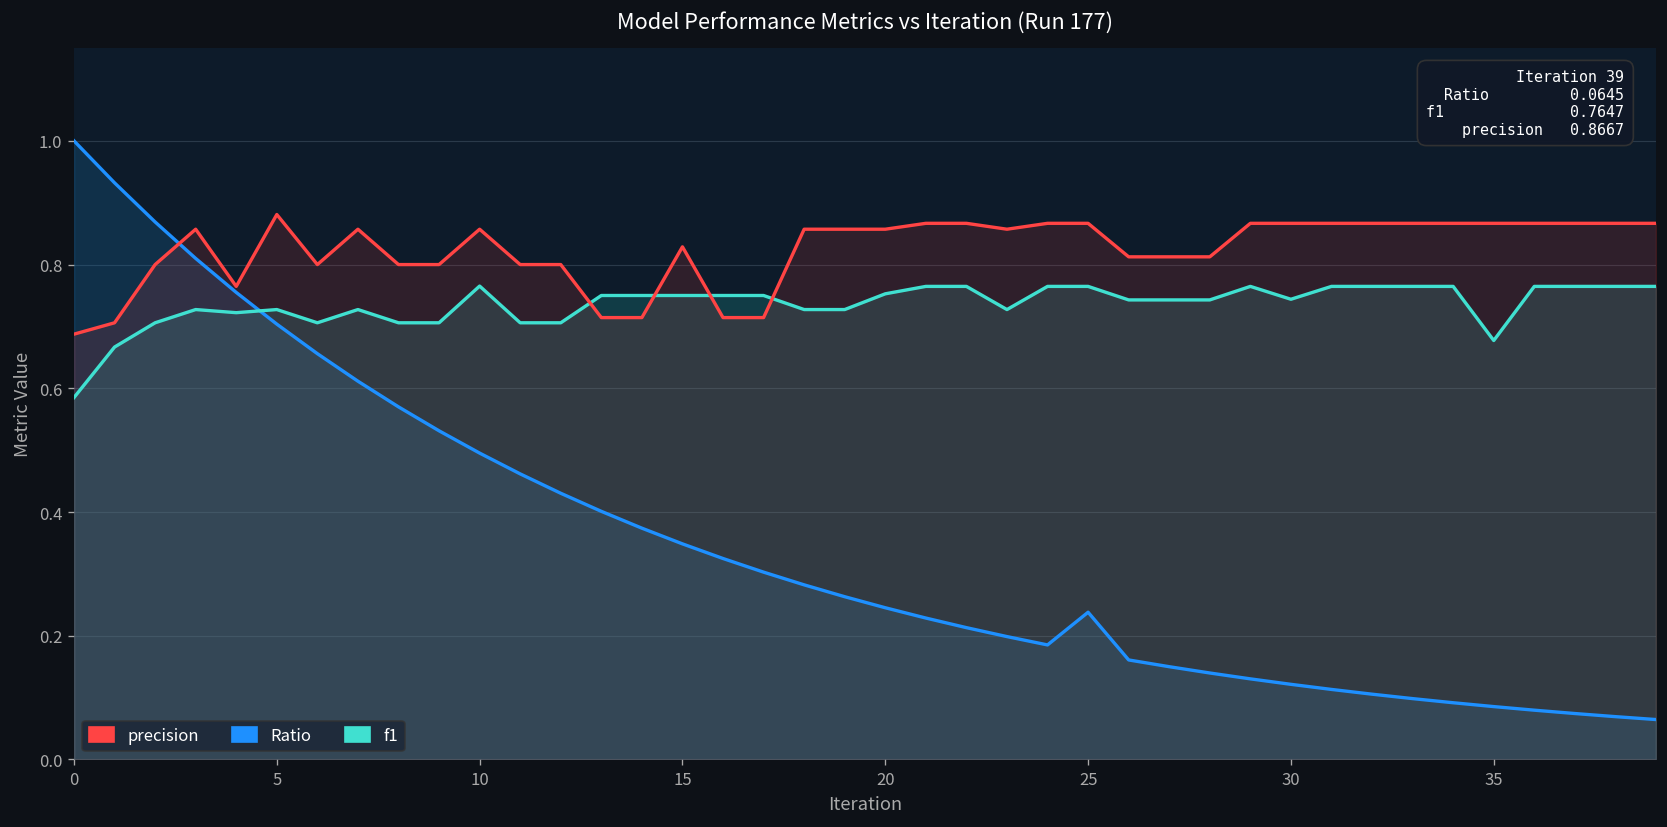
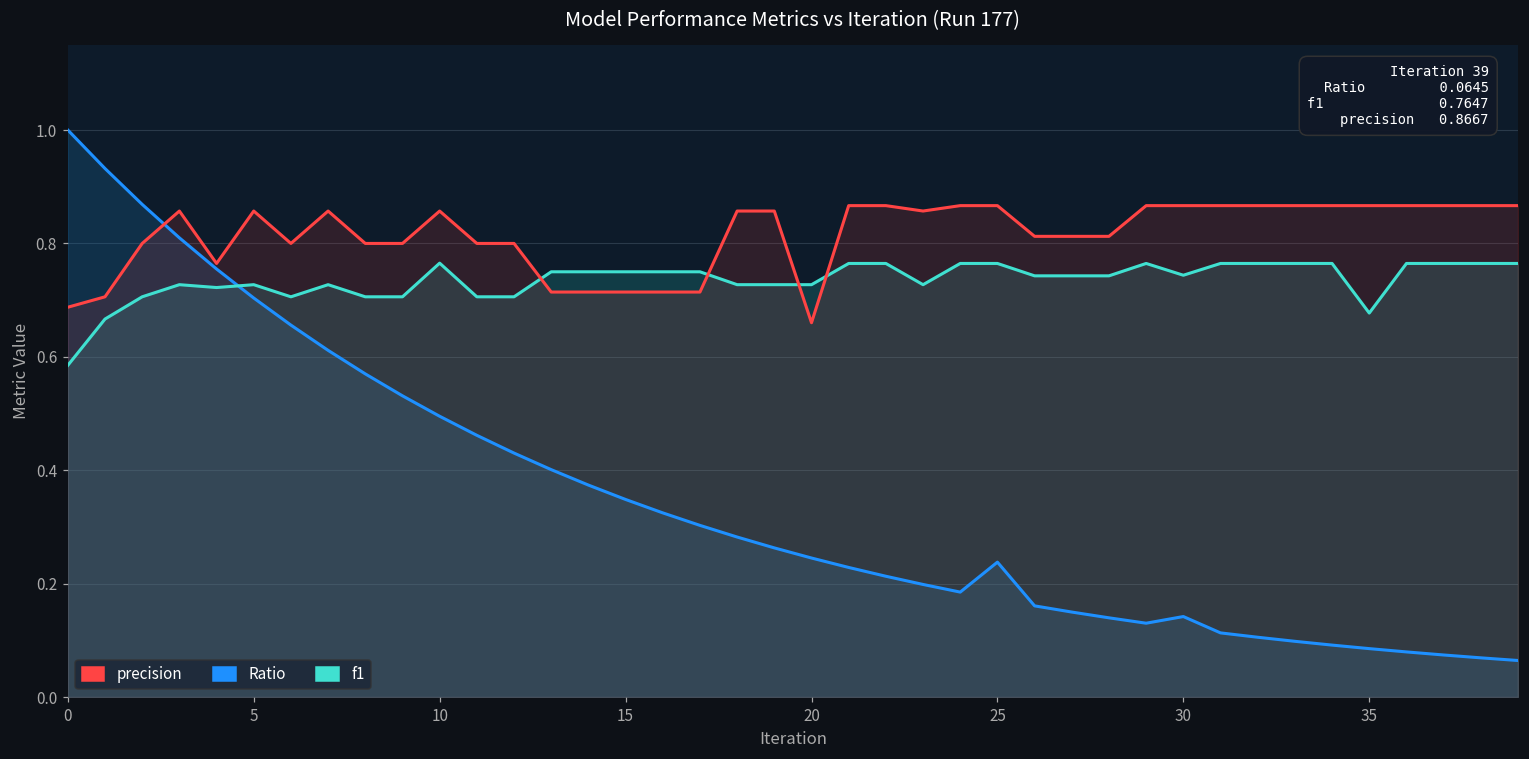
  {
    "Ratio": {
      "0": 1.00,
      "5": 0.70,
      "10": 0.50,
      "15": 0.35,
      "20": 0.25,
      "25": 0.24,
-     "30": 0.12,
+     "30": 0.14,
      "35": 0.09
    },
    "f1": {
      "0": 0.59,
      "5": 0.73,
      "10": 0.77,
      "15": 0.75,
-     "20": 0.75,
+     "20": 0.73,
      "25": 0.76,
      "30": 0.74,
      "35": 0.68
    },
    "precision": {
      "0": 0.69,
-     "5": 0.88,
+     "5": 0.86,
      "10": 0.86,
-     "15": 0.83,
-     "20": 0.86,
+     "15": 0.71,
+     "20": 0.66,
      "25": 0.87,
      "30": 0.87,
      "35": 0.87
    }
  }
